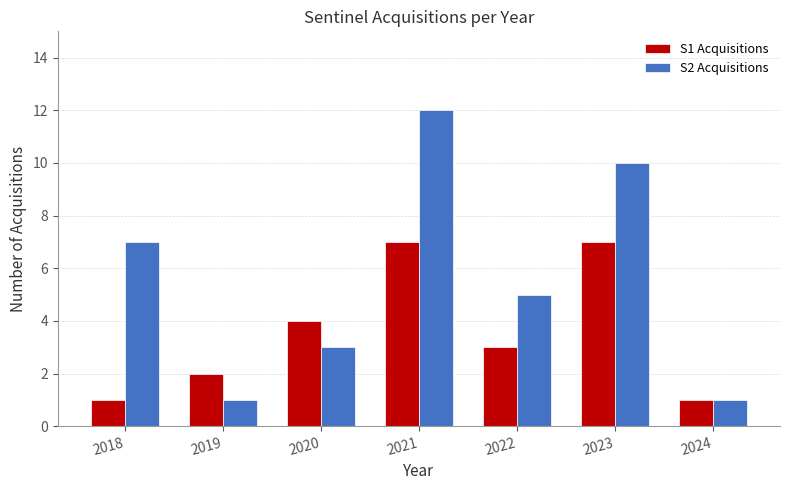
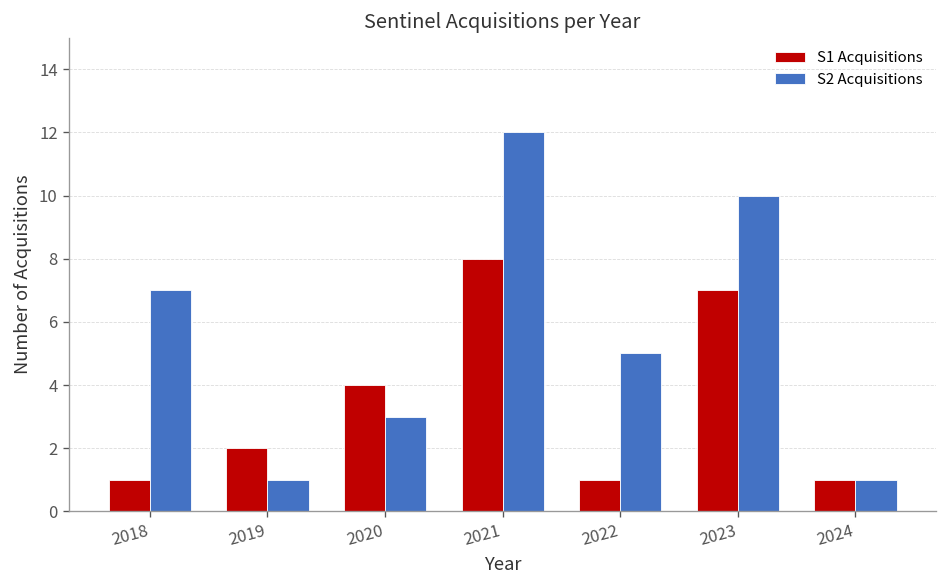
  {
    "S1 Acquisitions": {
      "2018": 1,
      "2019": 2,
      "2020": 4,
-     "2021": 7,
-     "2022": 3,
+     "2021": 8,
+     "2022": 1,
      "2023": 7,
      "2024": 1
    },
    "S2 Acquisitions": {
      "2018": 7,
      "2019": 1,
      "2020": 3,
      "2021": 12,
      "2022": 5,
      "2023": 10,
      "2024": 1
    }
  }
